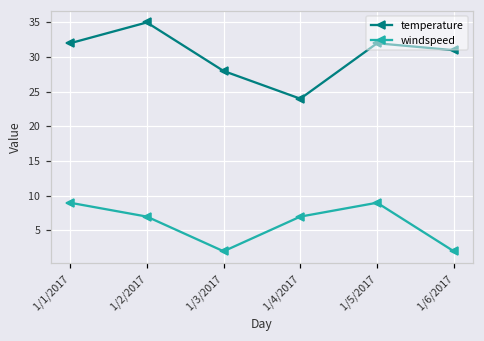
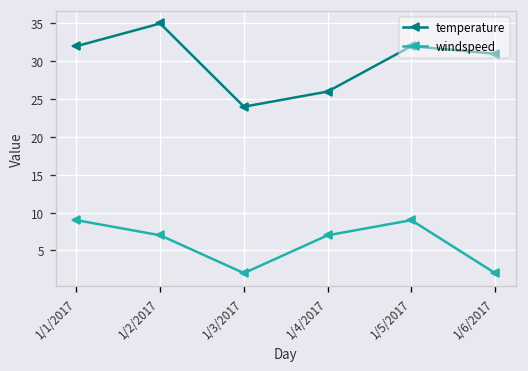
  {
    "temperature": {
      "1/1/2017": 32,
      "1/2/2017": 35,
-     "1/3/2017": 28,
-     "1/4/2017": 24
+     "1/3/2017": 24,
+     "1/4/2017": 26
    },
    "windspeed": {
      "1/1/2017": 9,
      "1/2/2017": 7,
      "1/3/2017": 2,
      "1/4/2017": 7,
      "1/5/2017": 9,
      "1/6/2017": 2
    }
  }
